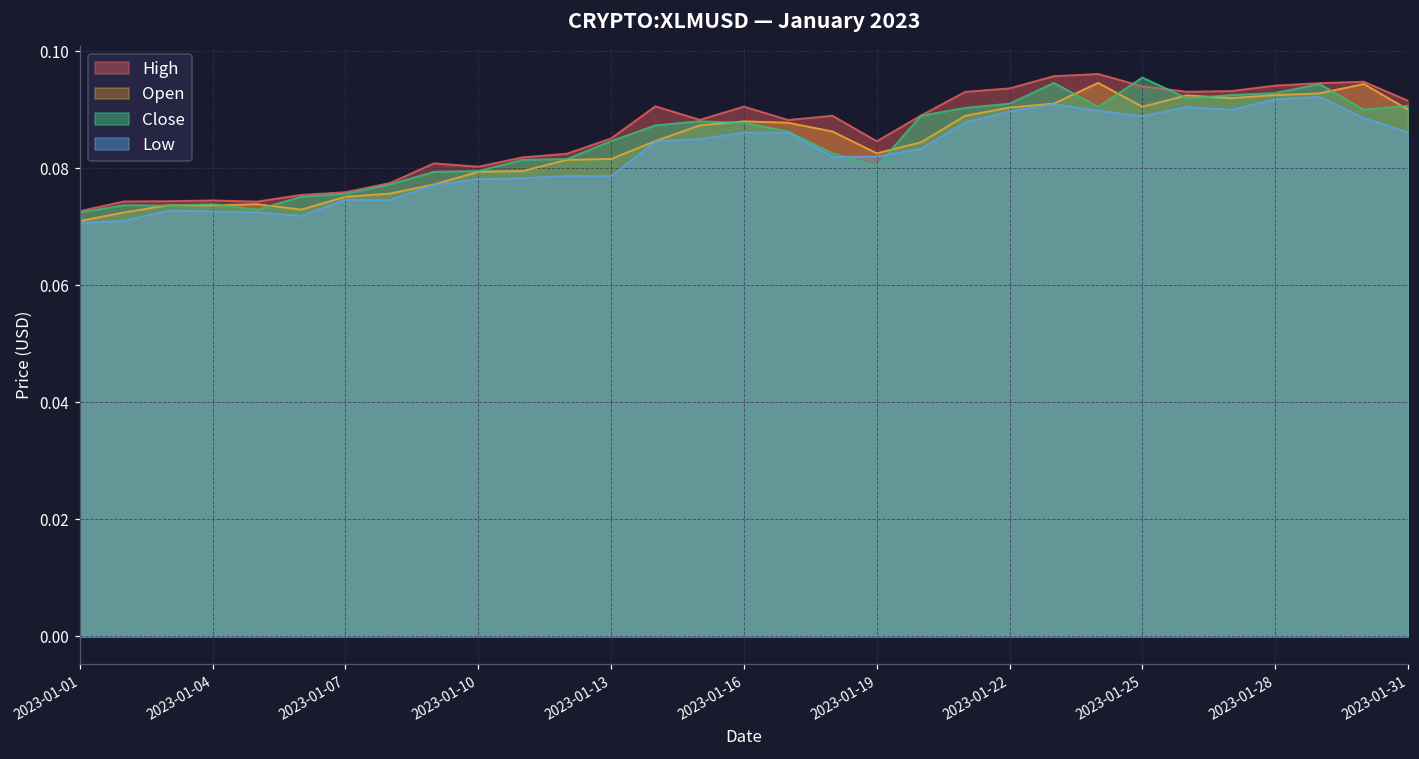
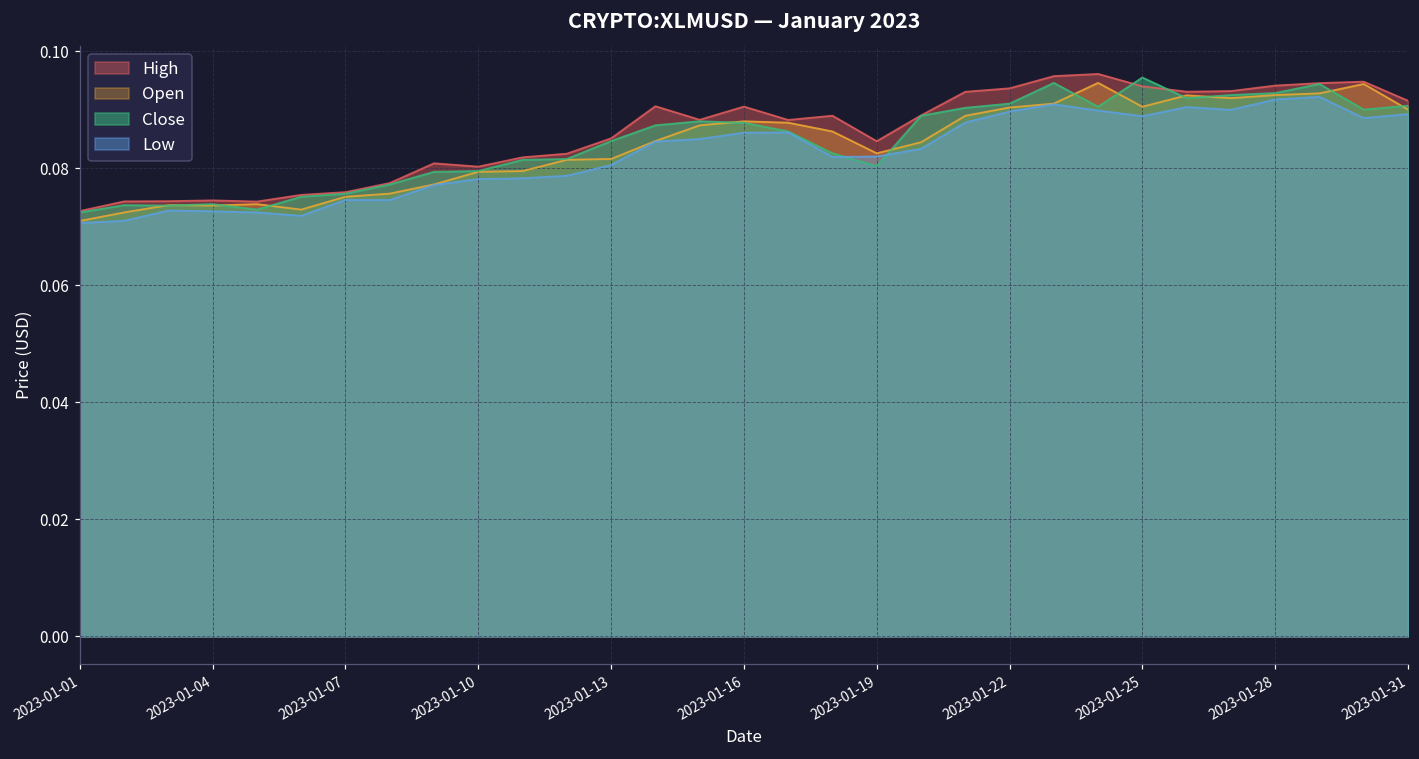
  {
    "Close": {
      "2023-01-19": 0.080,
      "2023-01-22": 0.091,
      "2023-01-25": 0.096,
      "2023-01-31": 0.091
    },
    "Low": {
      "2023-01-04": 0.073,
      "2023-01-07": 0.075,
      "2023-01-10": 0.078,
-     "2023-01-13": 0.079,
+     "2023-01-13": 0.081,
      "2023-01-16": 0.086,
      "2023-01-19": 0.082,
      "2023-01-22": 0.090,
      "2023-01-25": 0.089,
      "2023-01-28": 0.092,
-     "2023-01-31": 0.086
+     "2023-01-31": 0.089
    }
  }
